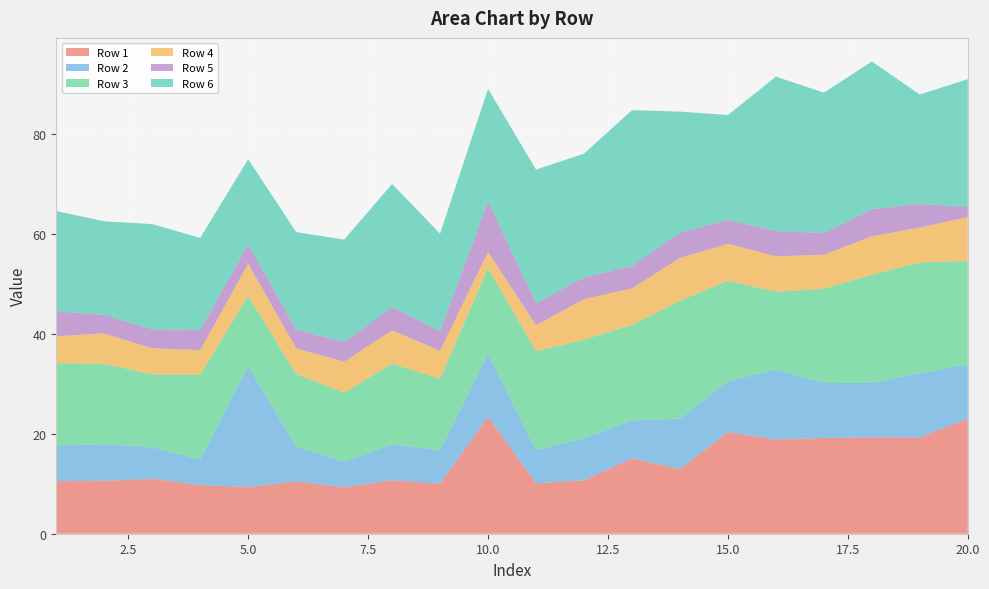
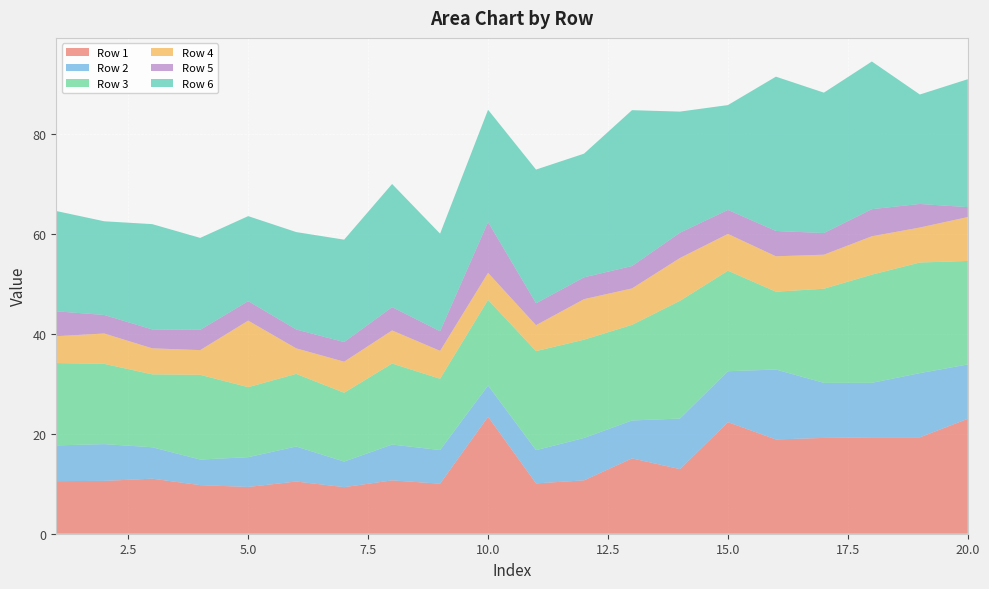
  {
    "Row 1": {
      "5.0": 9,
      "10.0": 23,
-     "15.0": 20,
+     "15.0": 22,
      "20.0": 23
    },
    "Row 2": {
-     "5.0": 24,
-     "10.0": 13,
+     "5.0": 6,
+     "10.0": 6,
      "15.0": 10,
      "20.0": 11
    },
    "Row 4": {
-     "5.0": 6,
-     "10.0": 3,
+     "5.0": 13,
+     "10.0": 5,
      "15.0": 7,
      "20.0": 9
    },
    "Row 5": {
      "5.0": 4,
      "10.0": 10,
      "15.0": 5,
      "20.0": 2
    }
  }
